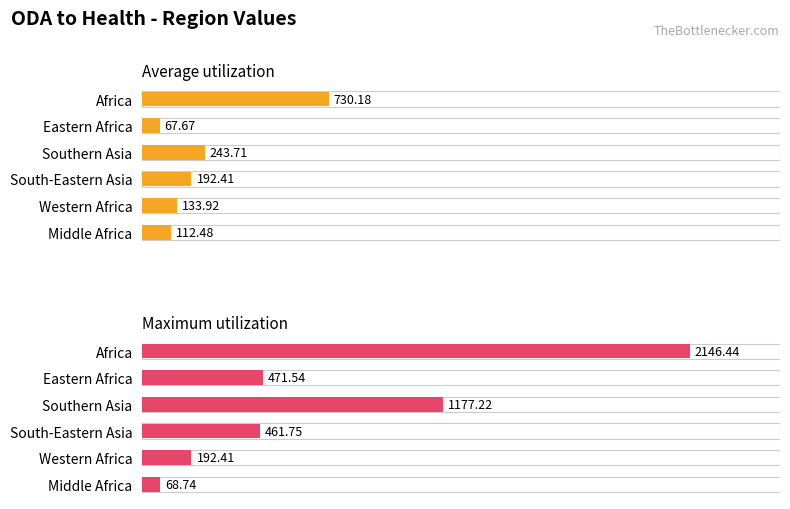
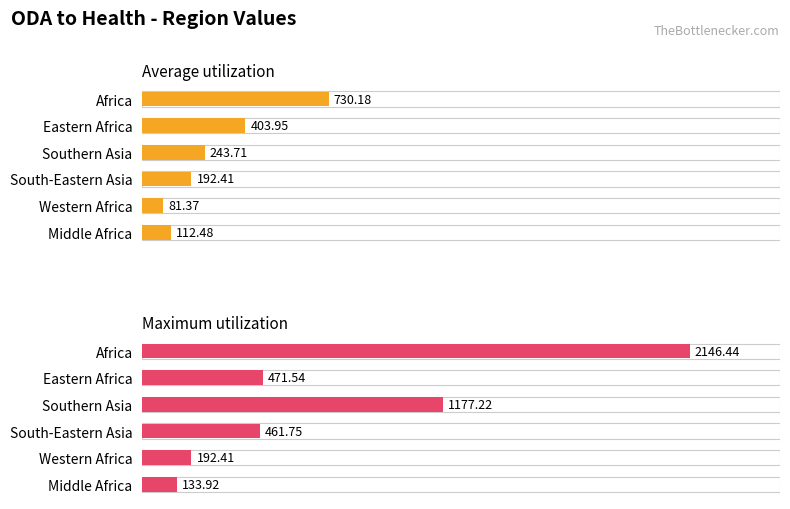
  {
    "Average utilization": {
      "Africa": 730.18,
-     "Eastern Africa": 67.67,
+     "Eastern Africa": 403.95,
      "Southern Asia": 243.71,
      "South-Eastern Asia": 192.41,
-     "Western Africa": 133.92,
+     "Western Africa": 81.37,
      "Middle Africa": 112.48
    },
    "Maximum utilization": {
      "Africa": 2146.44,
      "Eastern Africa": 471.54,
      "Southern Asia": 1177.22,
      "South-Eastern Asia": 461.75,
      "Western Africa": 192.41,
-     "Middle Africa": 68.74
+     "Middle Africa": 133.92
    }
  }
